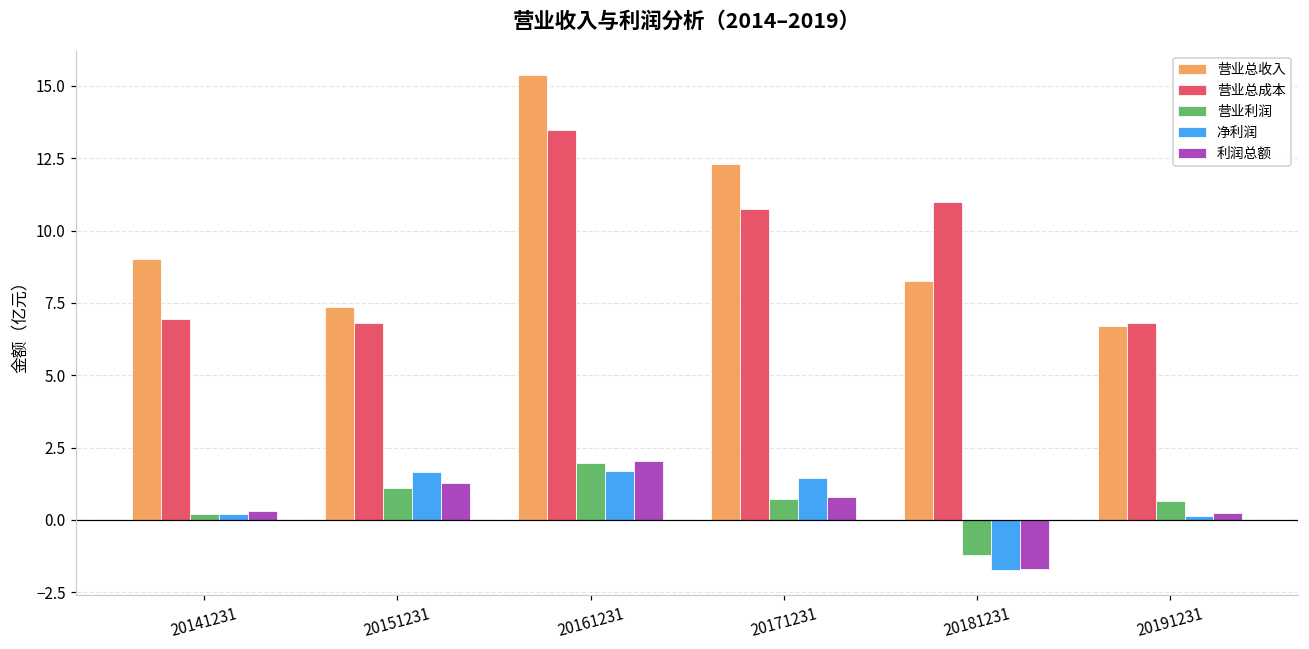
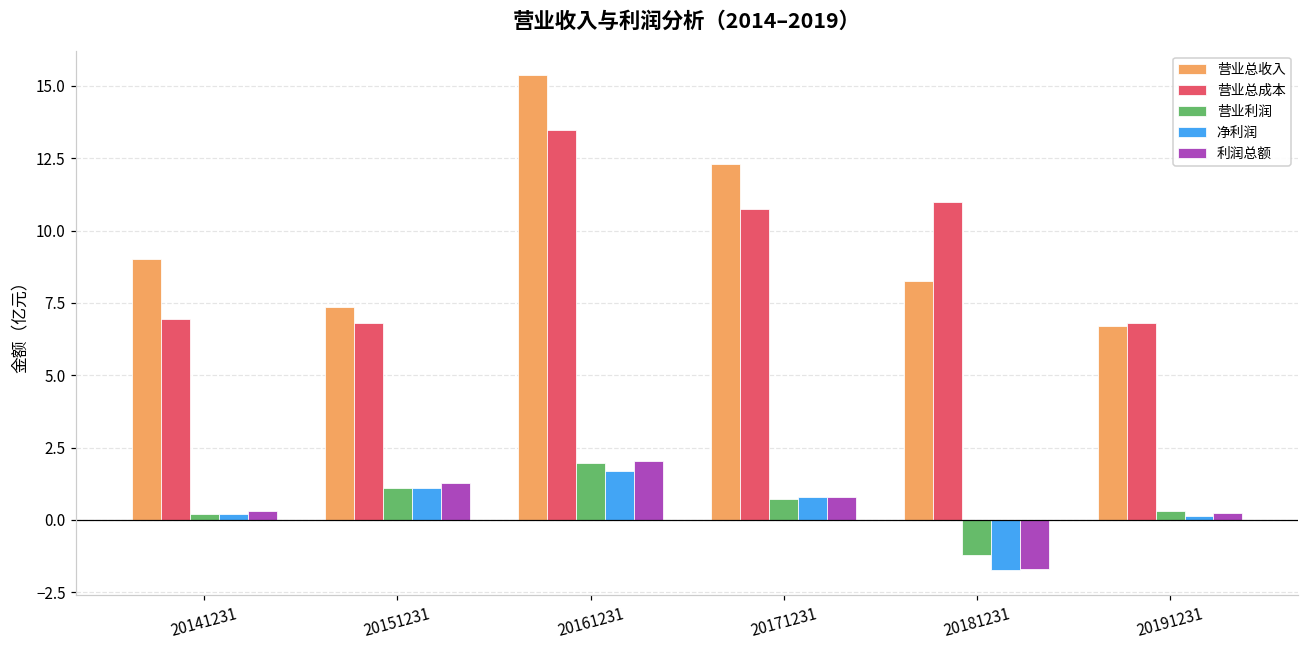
  {
    "营业总收入": {
      "20141231": 9.0,
      "20151231": 7.4,
      "20161231": 15.4,
      "20171231": 12.3,
      "20181231": 8.2,
      "20191231": 6.7
    },
    "营业总成本": {
      "20141231": 6.9,
      "20151231": 6.8,
      "20161231": 13.5,
      "20171231": 10.7,
      "20181231": 11.0,
      "20191231": 6.8
    },
    "营业利润": {
      "20141231": 0.2,
      "20151231": 1.1,
      "20161231": 2.0,
      "20171231": 0.7,
      "20181231": -1.2,
-     "20191231": 0.7
+     "20191231": 0.3
    },
    "净利润": {
      "20141231": 0.2,
-     "20151231": 1.6,
+     "20151231": 1.1,
      "20161231": 1.7,
-     "20171231": 1.5,
+     "20171231": 0.8,
      "20181231": -1.7,
      "20191231": 0.2
    },
    "利润总额": {
      "20141231": 0.3,
      "20151231": 1.3,
      "20161231": 2.0,
      "20171231": 0.8,
      "20181231": -1.7,
      "20191231": 0.3
    }
  }
